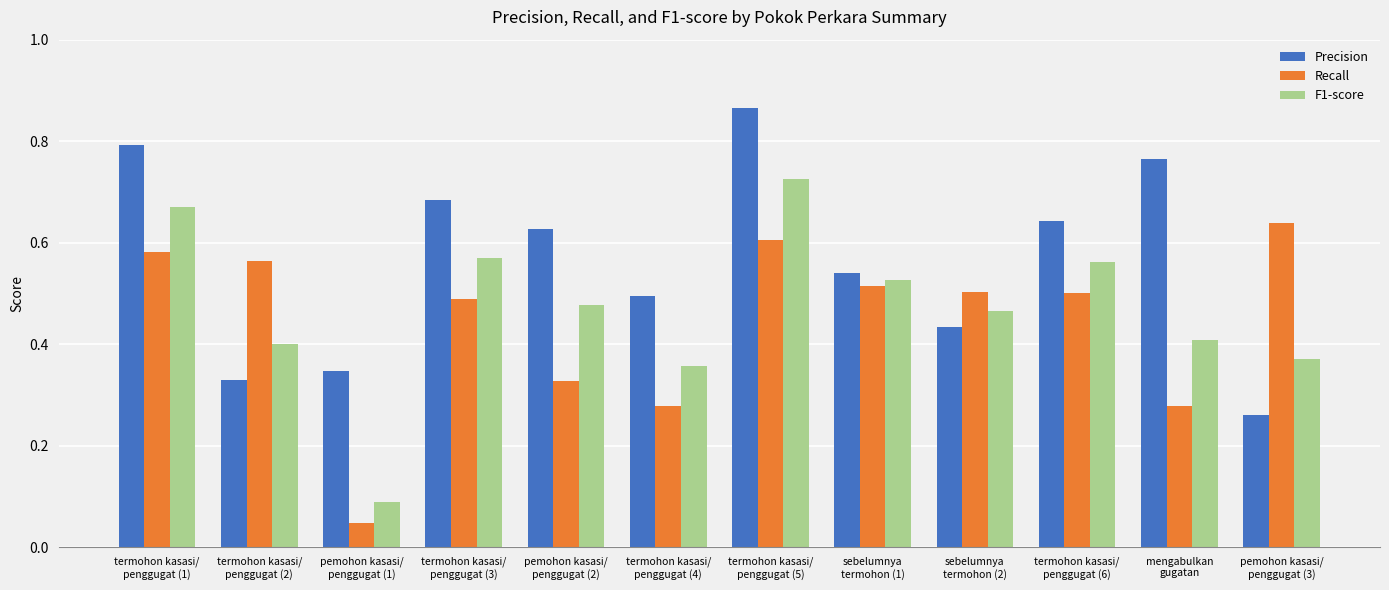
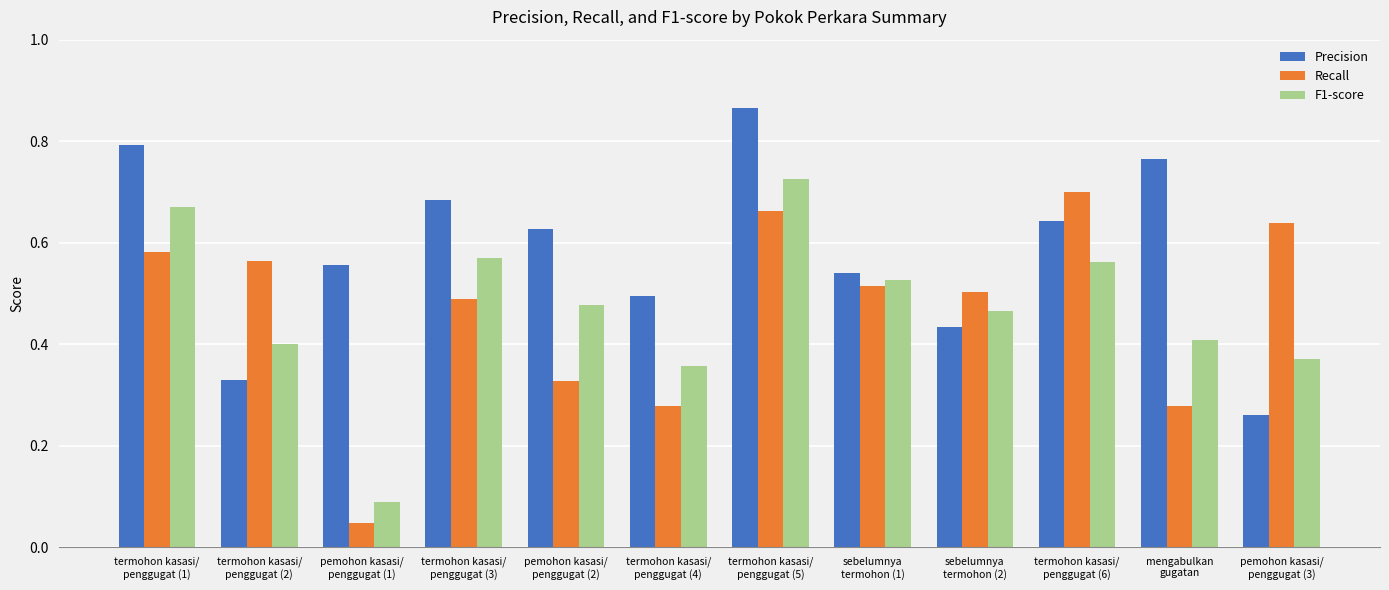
  {
    "Precision": {
      "termohon kasasi/ penggugat (1)": 0.79,
      "termohon kasasi/ penggugat (2)": 0.33,
-     "pemohon kasasi/ penggugat (1)": 0.35,
+     "pemohon kasasi/ penggugat (1)": 0.56,
      "termohon kasasi/ penggugat (3)": 0.69,
      "pemohon kasasi/ penggugat (2)": 0.63,
      "termohon kasasi/ penggugat (4)": 0.49,
      "termohon kasasi/ penggugat (5)": 0.87,
      "sebelumnya termohon (1)": 0.54,
      "sebelumnya termohon (2)": 0.43,
      "termohon kasasi/ penggugat (6)": 0.64,
      "mengabulkan gugatan": 0.77,
      "pemohon kasasi/ penggugat (3)": 0.26
    },
    "Recall": {
      "termohon kasasi/ penggugat (1)": 0.58,
      "termohon kasasi/ penggugat (2)": 0.56,
      "pemohon kasasi/ penggugat (1)": 0.05,
      "termohon kasasi/ penggugat (3)": 0.49,
      "pemohon kasasi/ penggugat (2)": 0.33,
      "termohon kasasi/ penggugat (4)": 0.28,
-     "termohon kasasi/ penggugat (5)": 0.61,
+     "termohon kasasi/ penggugat (5)": 0.66,
      "sebelumnya termohon (1)": 0.51,
      "sebelumnya termohon (2)": 0.50,
-     "termohon kasasi/ penggugat (6)": 0.5,
+     "termohon kasasi/ penggugat (6)": 0.7,
      "mengabulkan gugatan": 0.28,
      "pemohon kasasi/ penggugat (3)": 0.64
    },
    "F1-score": {
      "termohon kasasi/ penggugat (1)": 0.67,
      "termohon kasasi/ penggugat (2)": 0.40,
      "pemohon kasasi/ penggugat (1)": 0.09,
      "termohon kasasi/ penggugat (3)": 0.57,
      "pemohon kasasi/ penggugat (2)": 0.48,
      "termohon kasasi/ penggugat (4)": 0.36,
      "termohon kasasi/ penggugat (5)": 0.73,
      "sebelumnya termohon (1)": 0.53,
      "sebelumnya termohon (2)": 0.47,
      "termohon kasasi/ penggugat (6)": 0.56,
      "mengabulkan gugatan": 0.41,
      "pemohon kasasi/ penggugat (3)": 0.37
    }
  }
